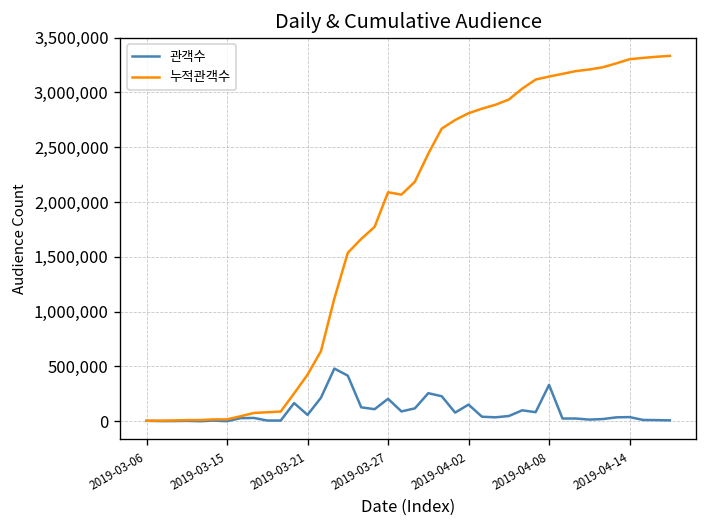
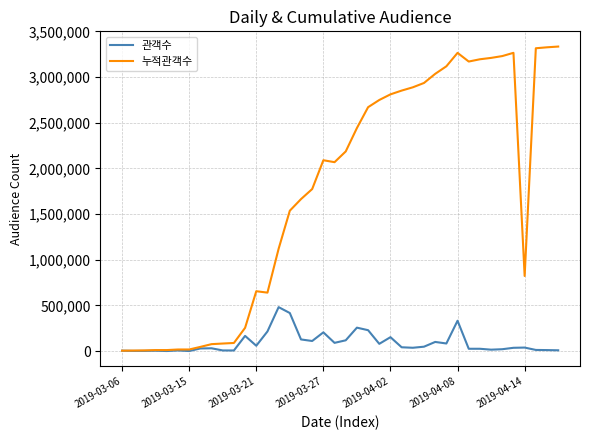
  {
    "관객수": {
      "2019-03-21": "100,000",
      "2019-03-27": "200,000",
      "2019-04-02": "200,000",
      "2019-04-08": "300,000",
      "2019-04-14": "0"
    },
    "누적관객수": {
-     "2019-03-21": "400,000",
+     "2019-03-21": "700,000",
      "2019-03-27": "2,100,000",
      "2019-04-02": "2,800,000",
-     "2019-04-08": "3,100,000",
-     "2019-04-14": "3,300,000"
+     "2019-04-08": "3,300,000",
+     "2019-04-14": "800,000"
    }
  }
